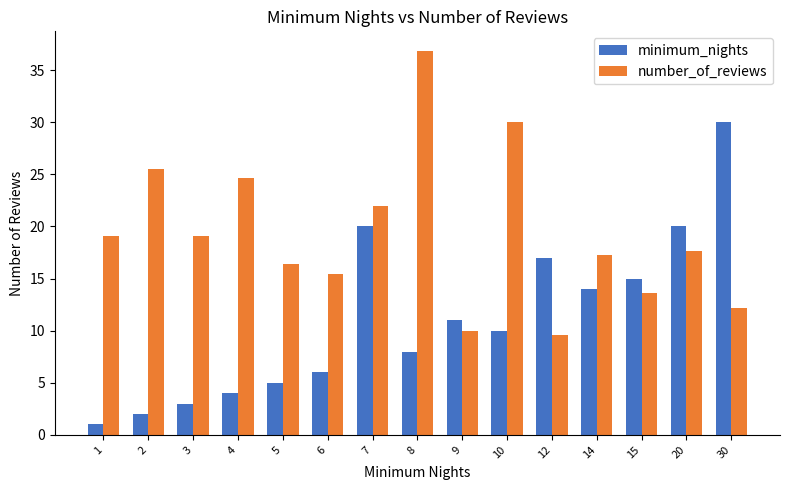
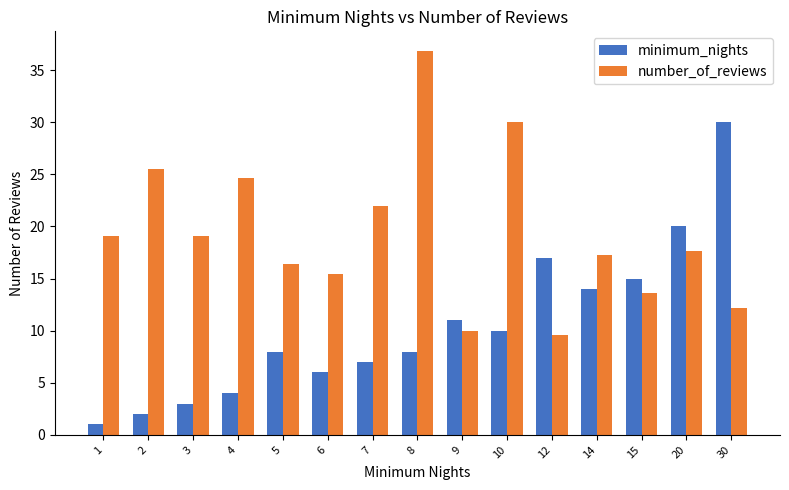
  {
    "minimum_nights": {
      "1": 1,
      "2": 2,
      "3": 3,
      "4": 4,
-     "5": 5,
+     "5": 8,
      "6": 6,
-     "7": 20,
+     "7": 7,
      "8": 8,
      "9": 11,
      "10": 10,
      "12": 17,
      "14": 14,
      "15": 15,
      "20": 20,
      "30": 30
    },
    "number_of_reviews": {
      "1": 19,
      "2": 25.5,
      "3": 19,
      "4": 24.6,
      "5": 16.4,
      "6": 15.4,
      "7": 22,
      "8": 37,
      "9": 10,
      "10": 30,
      "12": 9.6,
      "14": 17.3,
      "15": 13.7,
      "20": 17.7,
      "30": 12
    }
  }
